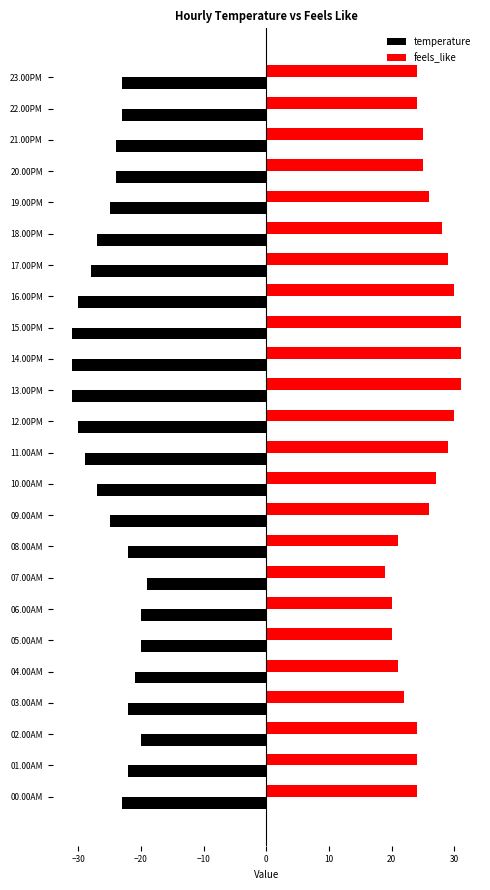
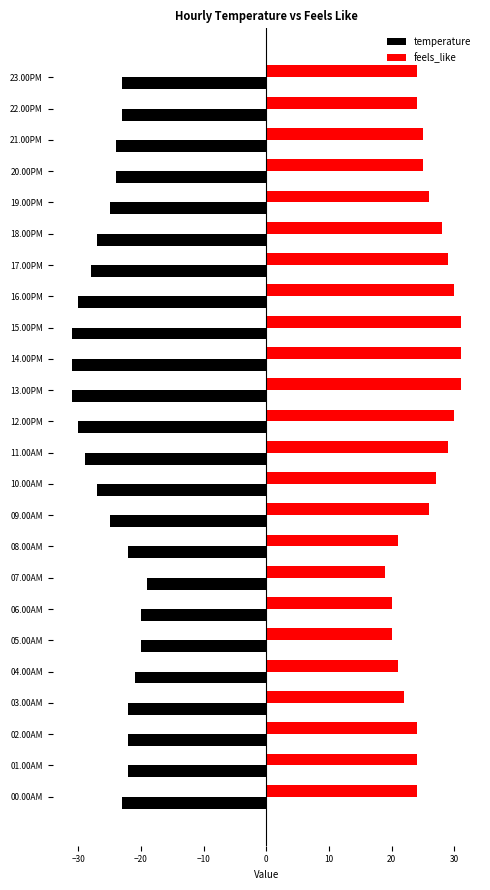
  {
    "temperature": {
      "23.00PM": -23,
      "22.00PM": -23,
      "21.00PM": -24,
      "20.00PM": -24,
      "19.00PM": -25,
      "18.00PM": -27,
      "17.00PM": -28,
      "16.00PM": -30,
      "15.00PM": -31,
      "14.00PM": -31,
      "13.00PM": -31,
      "12.00PM": -30,
      "11.00AM": -29,
      "10.00AM": -27,
      "09.00AM": -25,
      "08.00AM": -22,
      "07.00AM": -19,
      "06.00AM": -20,
      "05.00AM": -20,
      "04.00AM": -21,
      "03.00AM": -22,
-     "02.00AM": -20,
+     "02.00AM": -22,
      "01.00AM": -22,
      "00.00AM": -23
    },
    "feels_like": {
      "23.00PM": 24,
      "22.00PM": 24,
      "21.00PM": 25,
      "20.00PM": 25,
      "19.00PM": 26,
      "18.00PM": 28,
      "17.00PM": 29,
      "16.00PM": 30,
      "15.00PM": 31,
      "14.00PM": 31,
      "13.00PM": 31,
      "12.00PM": 30,
      "11.00AM": 29,
      "10.00AM": 27,
      "09.00AM": 26,
      "08.00AM": 21,
      "07.00AM": 19,
      "06.00AM": 20,
      "05.00AM": 20,
      "04.00AM": 21,
      "03.00AM": 22,
      "02.00AM": 24,
      "01.00AM": 24,
      "00.00AM": 24
    }
  }
